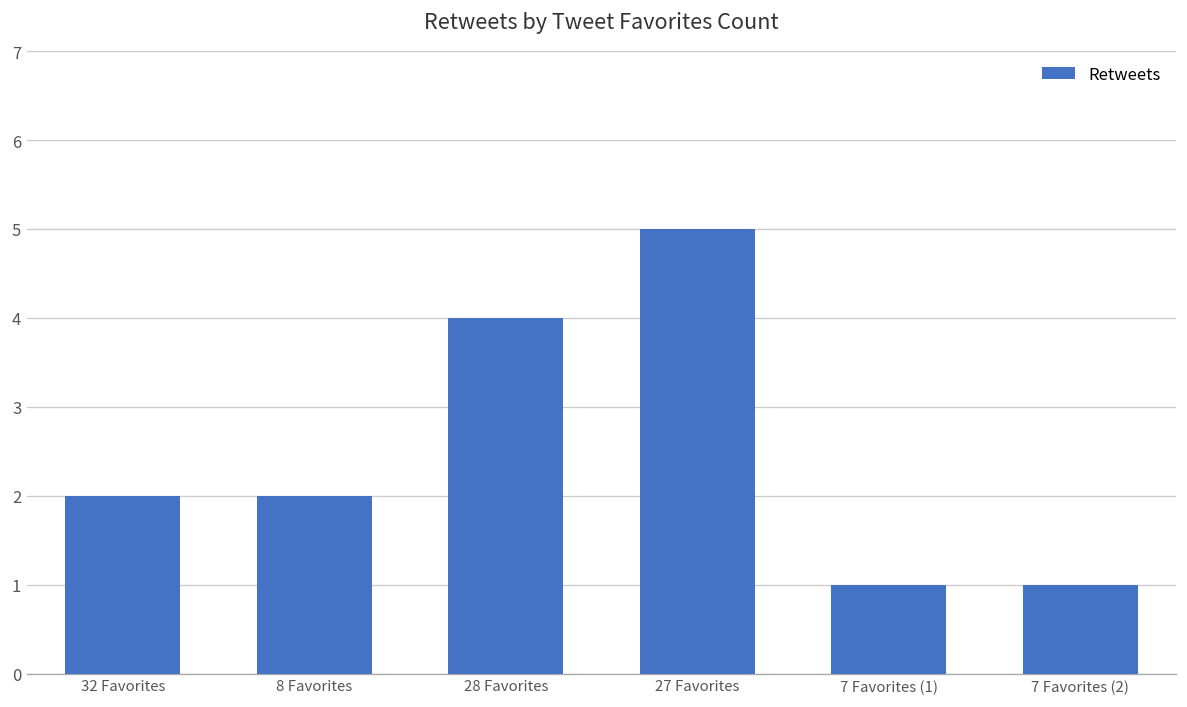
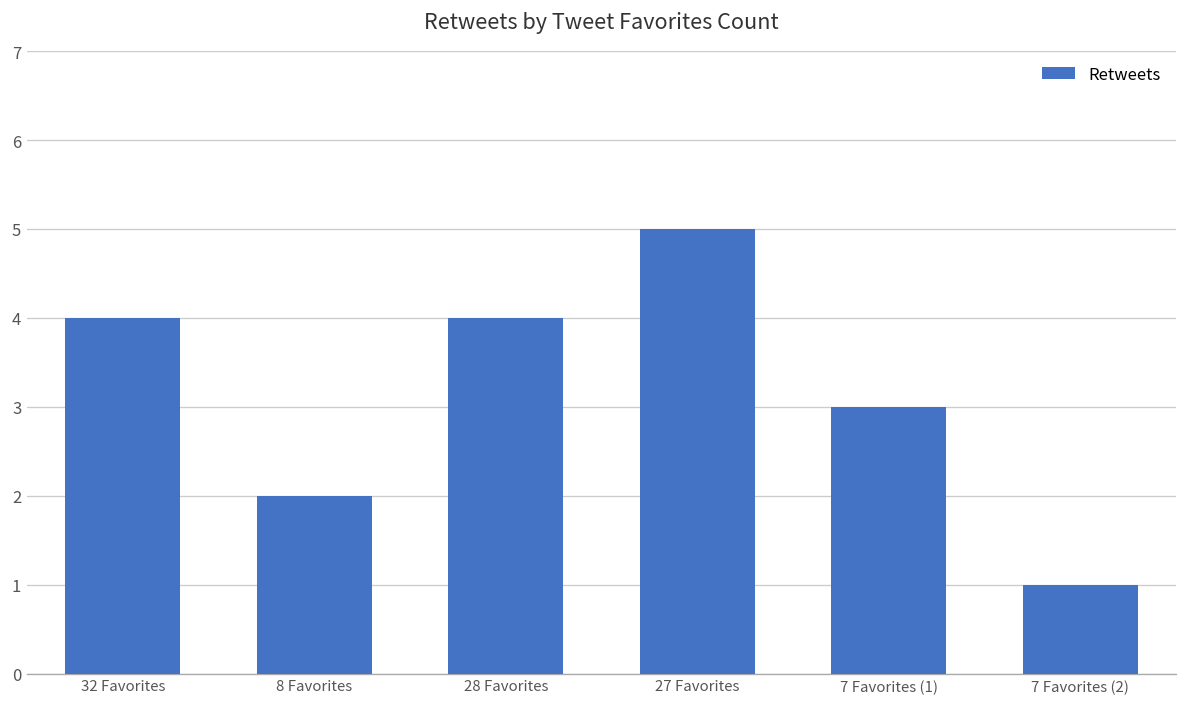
  {
-   "32 Favorites": 2,
+   "32 Favorites": 4,
    "8 Favorites": 2,
    "28 Favorites": 4,
    "27 Favorites": 5,
-   "7 Favorites (1)": 1,
+   "7 Favorites (1)": 3,
    "7 Favorites (2)": 1
  }
